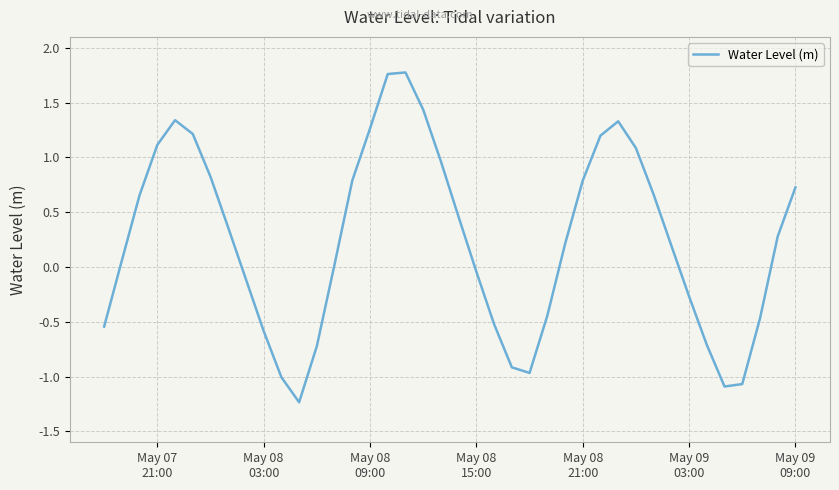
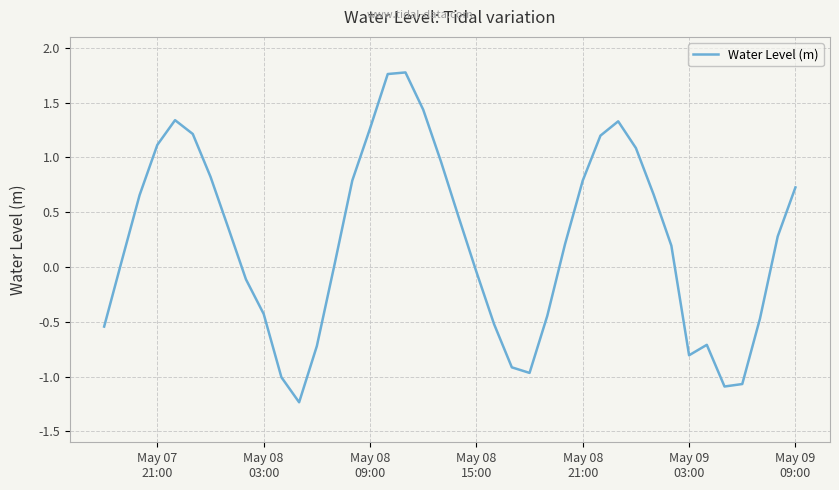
  {
    "May 07 21:00": 1.11,
-   "May 08 03:00": -0.58,
+   "May 08 03:00": -0.43,
    "May 08 09:00": 1.26,
    "May 08 15:00": -0.04,
    "May 08 21:00": 0.79,
-   "May 09 03:00": -0.27,
+   "May 09 03:00": -0.81,
    "May 09 09:00": 0.73
  }
